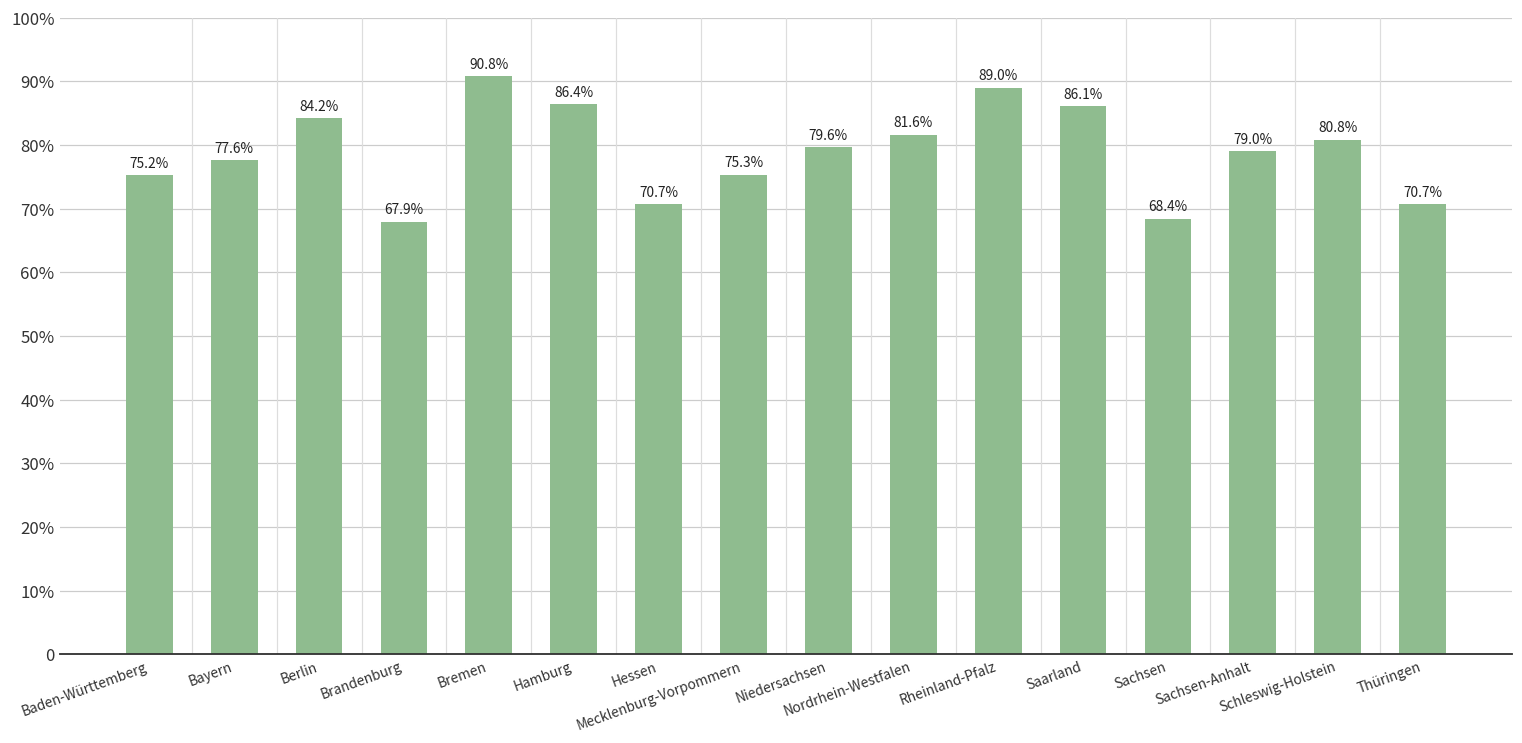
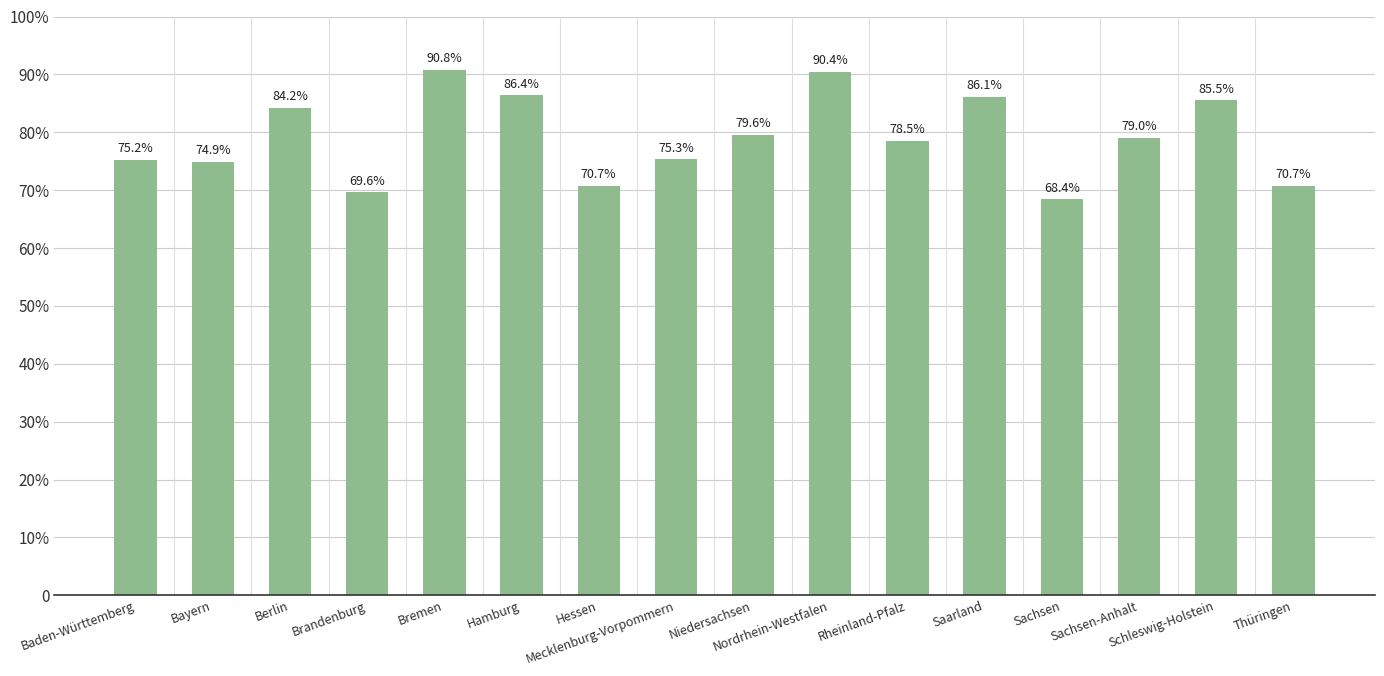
  {
    "Baden-Württemberg": "75.2%",
-   "Bayern": "77.6%",
+   "Bayern": "74.9%",
    "Berlin": "84.2%",
-   "Brandenburg": "67.9%",
+   "Brandenburg": "69.6%",
    "Bremen": "90.8%",
    "Hamburg": "86.4%",
    "Hessen": "70.7%",
    "Mecklenburg-Vorpommern": "75.3%",
    "Niedersachsen": "79.6%",
-   "Nordrhein-Westfalen": "81.6%",
-   "Rheinland-Pfalz": "89.0%",
+   "Nordrhein-Westfalen": "90.4%",
+   "Rheinland-Pfalz": "78.5%",
    "Saarland": "86.1%",
    "Sachsen": "68.4%",
    "Sachsen-Anhalt": "79.0%",
-   "Schleswig-Holstein": "80.8%",
+   "Schleswig-Holstein": "85.5%",
    "Thüringen": "70.7%"
  }
